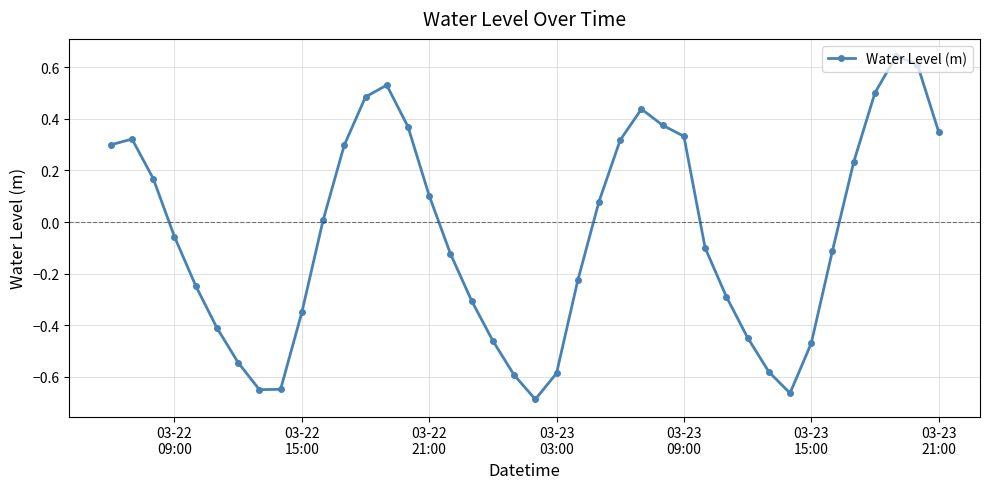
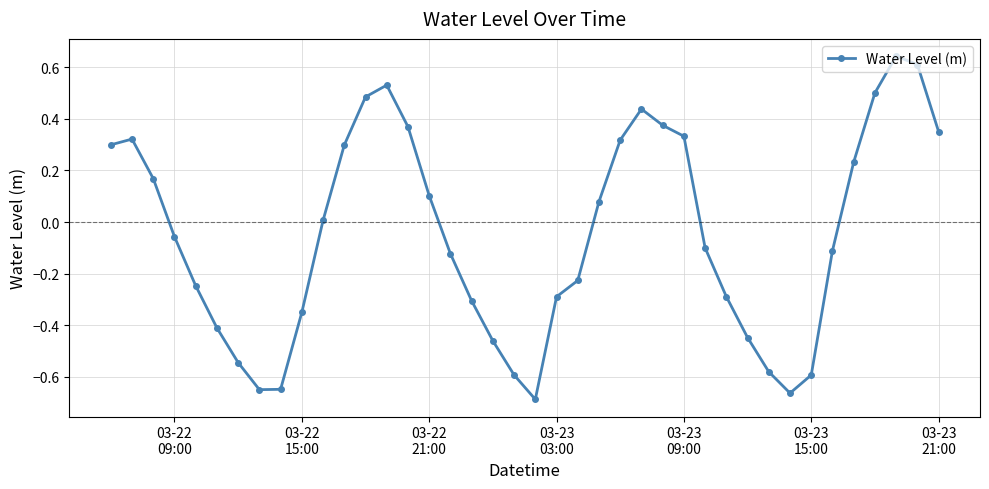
  {
    "03-22 09:00": -0.06,
    "03-22 15:00": -0.35,
    "03-22 21:00": 0.10,
-   "03-23 03:00": -0.59,
+   "03-23 03:00": -0.29,
    "03-23 09:00": 0.33,
-   "03-23 15:00": -0.47,
+   "03-23 15:00": -0.59,
    "03-23 21:00": 0.35
  }
